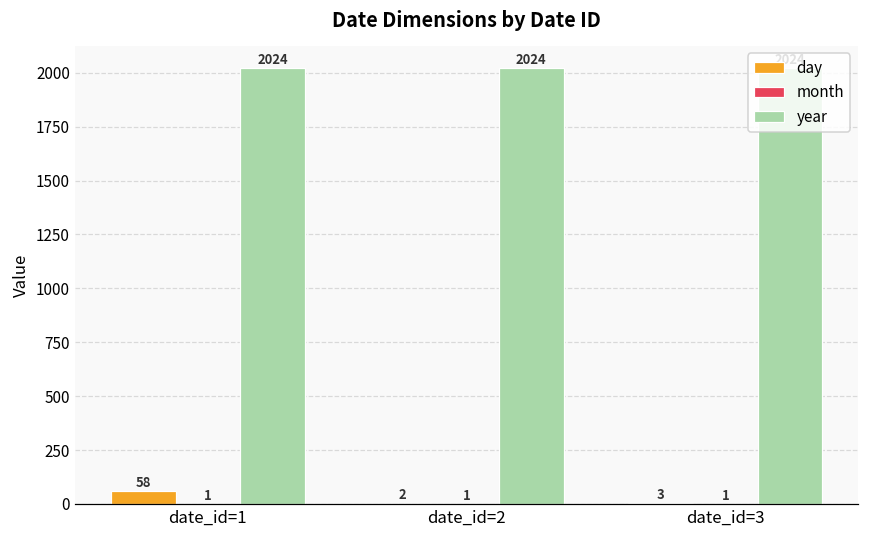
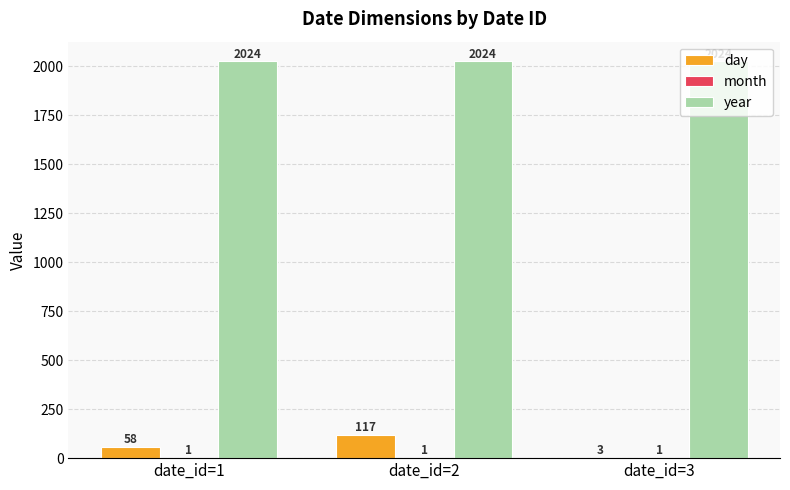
  {
    "day": {
      "date_id=1": 58,
-     "date_id=2": 2,
+     "date_id=2": 117,
      "date_id=3": 3
    },
    "month": {
      "date_id=1": 1,
      "date_id=2": 1,
      "date_id=3": 1
    },
    "year": {
      "date_id=1": 2024,
      "date_id=2": 2024
    }
  }
